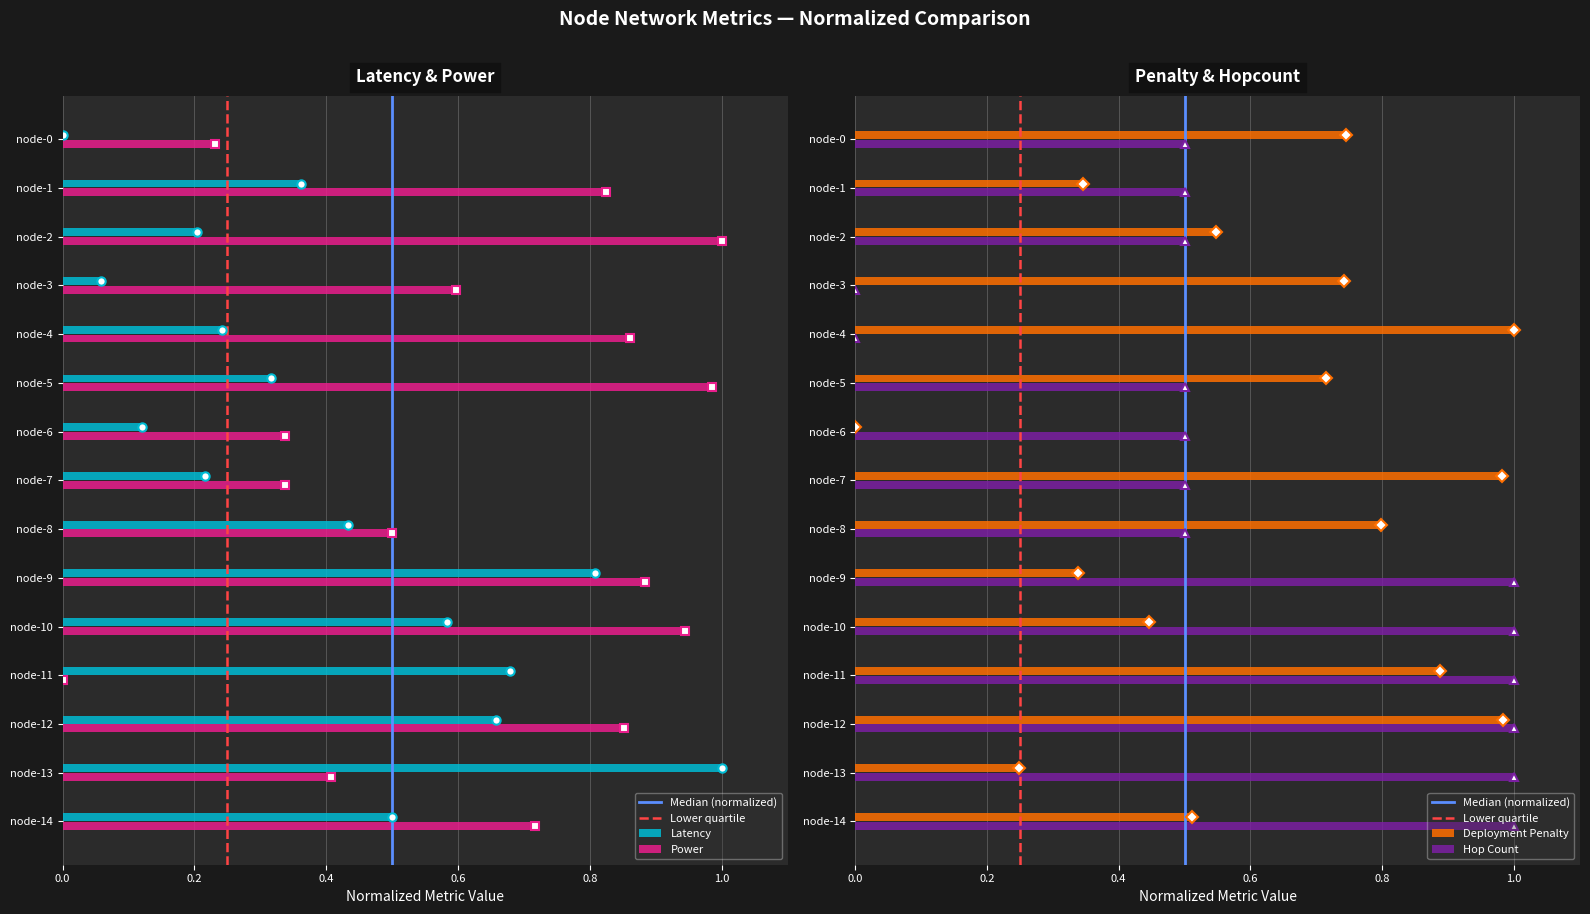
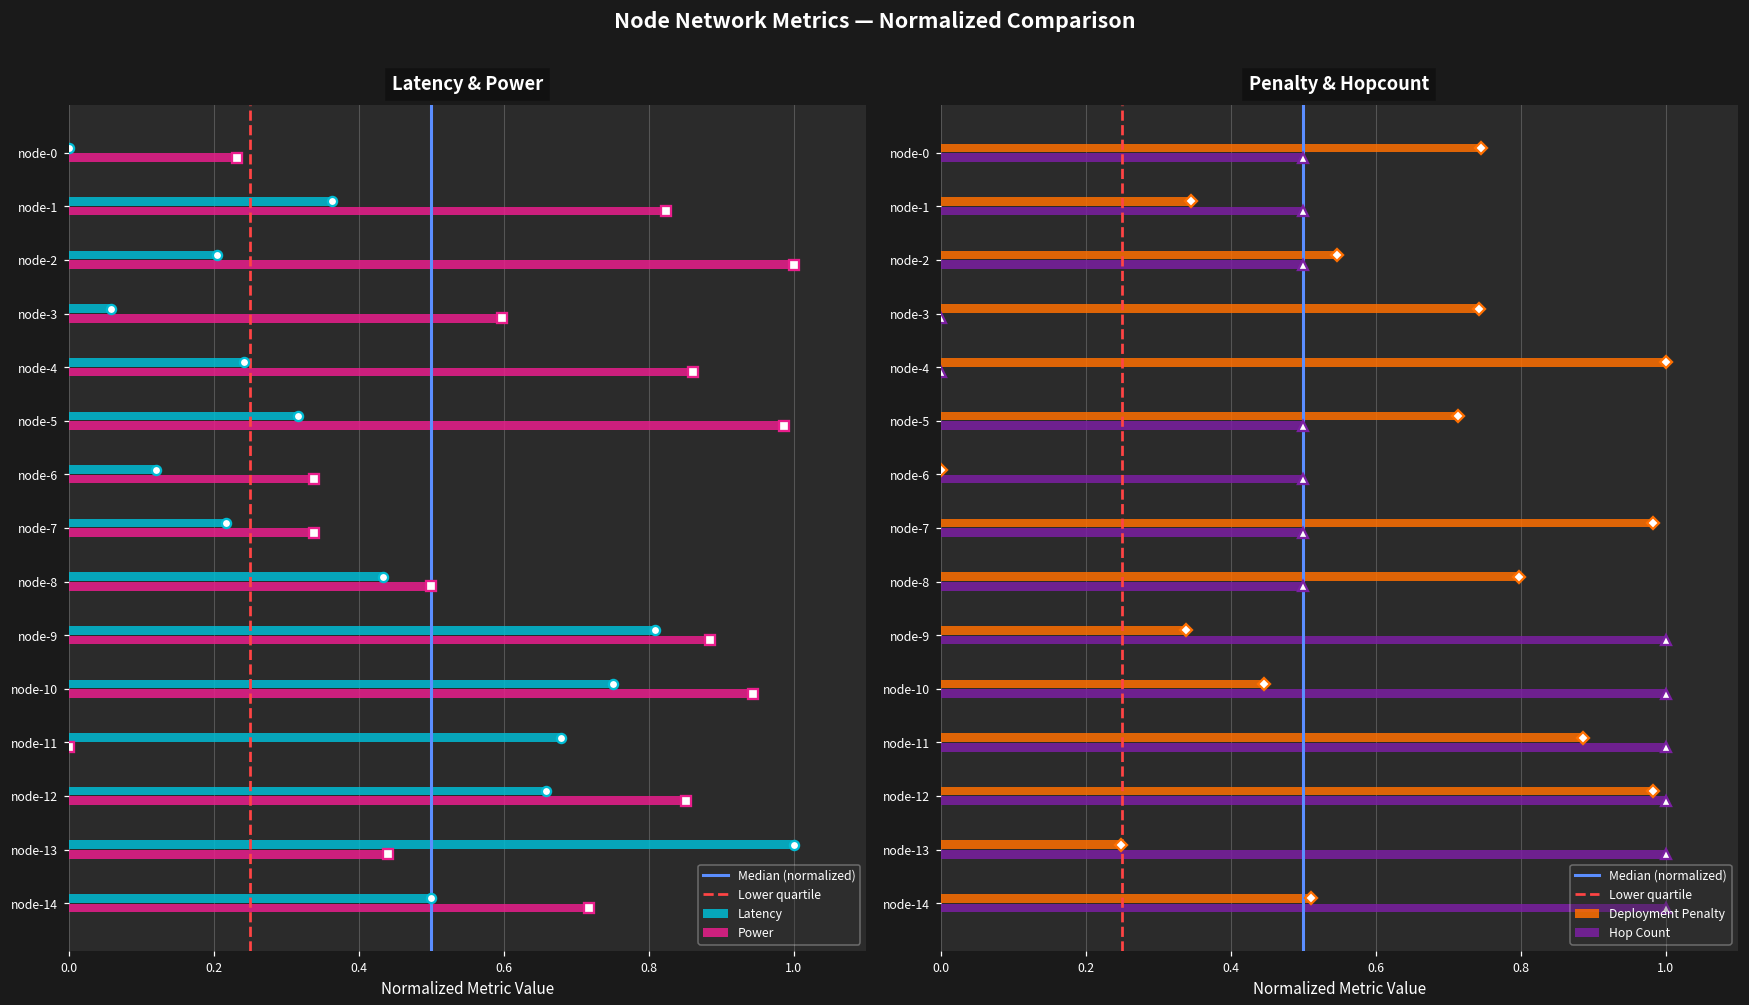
  {
    "Latency & Power": {
      "Latency": {
        "node-0": 0.00,
        "node-1": 0.36,
        "node-2": 0.20,
        "node-3": 0.06,
        "node-4": 0.24,
        "node-5": 0.32,
        "node-6": 0.12,
        "node-7": 0.22,
        "node-8": 0.43,
        "node-9": 0.81,
-       "node-10": 0.58,
+       "node-10": 0.75,
        "node-11": 0.68,
        "node-12": 0.66,
        "node-13": 1.00,
        "node-14": 0.50
      },
      "Power": {
        "node-0": 0.23,
        "node-1": 0.82,
        "node-2": 1.00,
        "node-3": 0.60,
        "node-4": 0.86,
        "node-5": 0.99,
        "node-6": 0.34,
        "node-7": 0.34,
        "node-8": 0.50,
        "node-9": 0.88,
        "node-10": 0.94,
        "node-11": 0.00,
        "node-12": 0.85,
-       "node-13": 0.41,
+       "node-13": 0.44,
        "node-14": 0.72
      }
    },
    "Penalty & Hopcount": {
      "Deployment Penalty": {
        "node-0": 0.74,
        "node-1": 0.35,
        "node-2": 0.55,
        "node-3": 0.74,
        "node-4": 1.00,
        "node-5": 0.71,
        "node-6": 0.00,
        "node-7": 0.98,
        "node-8": 0.80,
        "node-9": 0.34,
        "node-10": 0.45,
        "node-11": 0.89,
        "node-12": 0.98,
        "node-13": 0.25,
        "node-14": 0.51
      },
      "Hop Count": {
        "node-0": 0.50,
        "node-1": 0.50,
        "node-2": 0.50,
        "node-3": 0.00,
        "node-4": 0.00,
        "node-5": 0.50,
        "node-6": 0.50,
        "node-7": 0.50,
        "node-8": 0.50,
        "node-9": 1.00,
        "node-10": 1.00,
        "node-11": 1.00,
        "node-12": 1.00,
        "node-13": 1.00
      }
    }
  }
